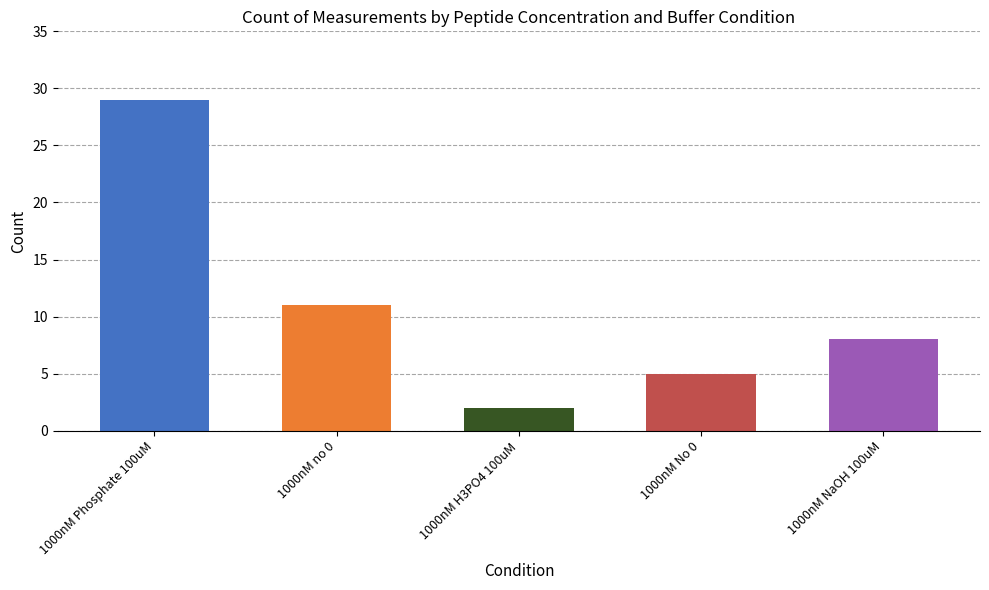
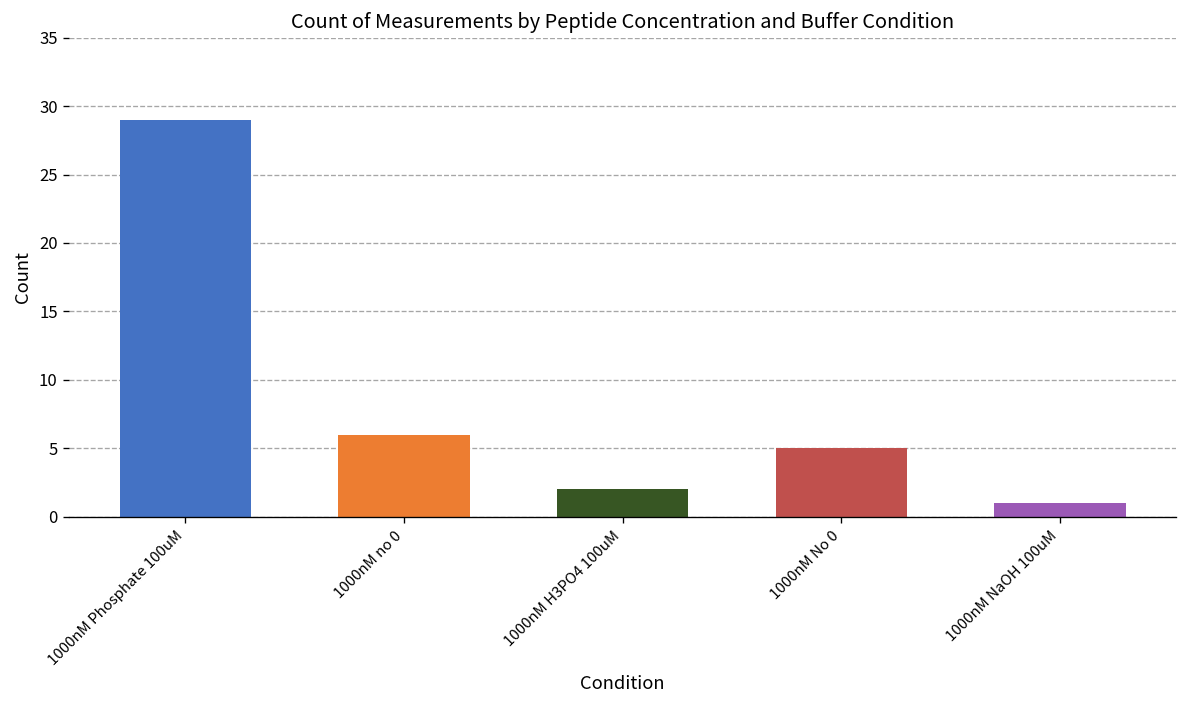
  {
    "1000nM Phosphate 100uM": 29,
-   "1000nM no 0": 11,
+   "1000nM no 0": 6,
    "1000nM H3PO4 100uM": 2,
    "1000nM No 0": 5,
-   "1000nM NaOH 100uM": 8
+   "1000nM NaOH 100uM": 1
  }
